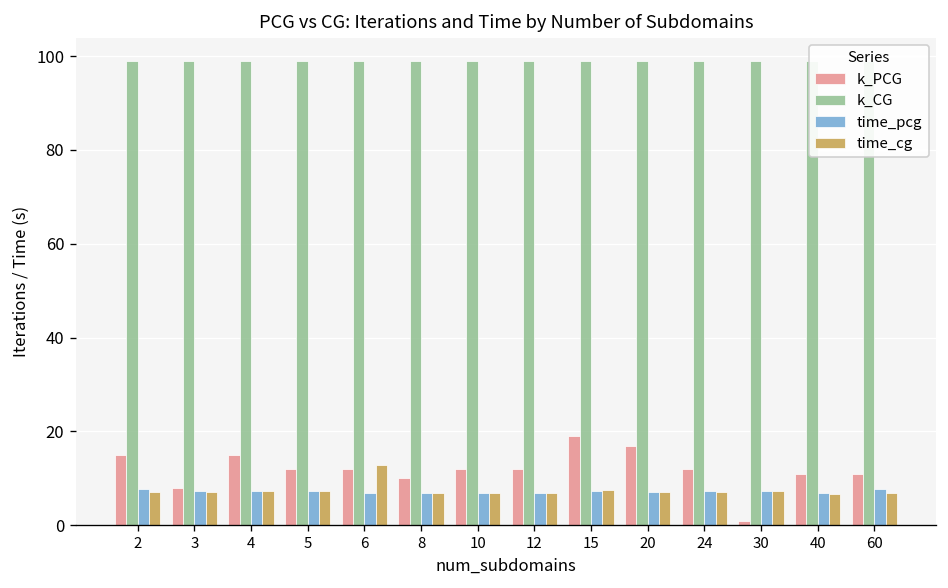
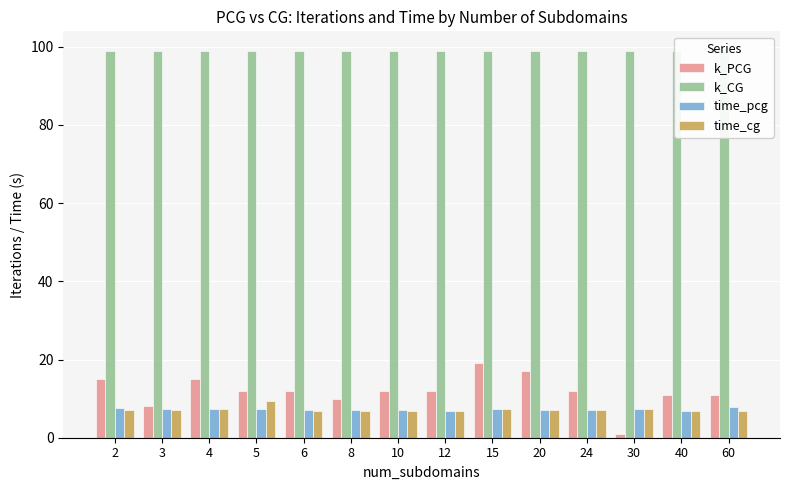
  {
    "k_PCG": {
      "2": 15,
      "3": 8,
      "4": 15,
      "5": 12,
      "6": 12,
      "8": 10,
      "10": 12,
      "12": 12,
      "15": 19,
      "20": 17,
      "24": 12,
      "30": 1,
      "40": 11,
      "60": 11
    },
    "k_CG": {
      "2": 99,
      "3": 99,
      "4": 99,
      "5": 99,
      "6": 99,
      "8": 99,
      "10": 99,
      "12": 99,
      "15": 99,
      "20": 99,
      "24": 99,
      "30": 99
    },
    "time_pcg": {
      "2": 8,
      "3": 7,
      "4": 7,
      "5": 7,
      "6": 7,
      "8": 7,
      "10": 7,
      "12": 7,
      "15": 7,
      "20": 7,
      "24": 7,
      "30": 7,
      "40": 7,
      "60": 8
    },
    "time_cg": {
      "2": 7,
      "3": 7,
      "4": 7,
-     "5": 7,
-     "6": 13,
+     "5": 9,
+     "6": 7,
      "8": 7,
      "10": 7,
      "12": 7,
      "15": 7,
      "20": 7,
      "24": 7,
      "30": 7,
      "40": 7,
      "60": 7
    }
  }
